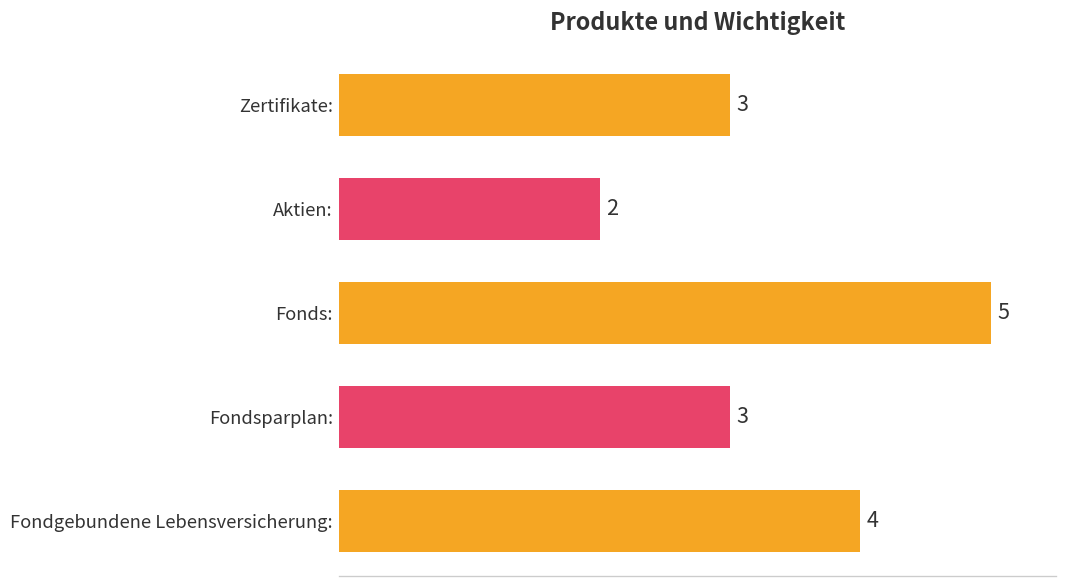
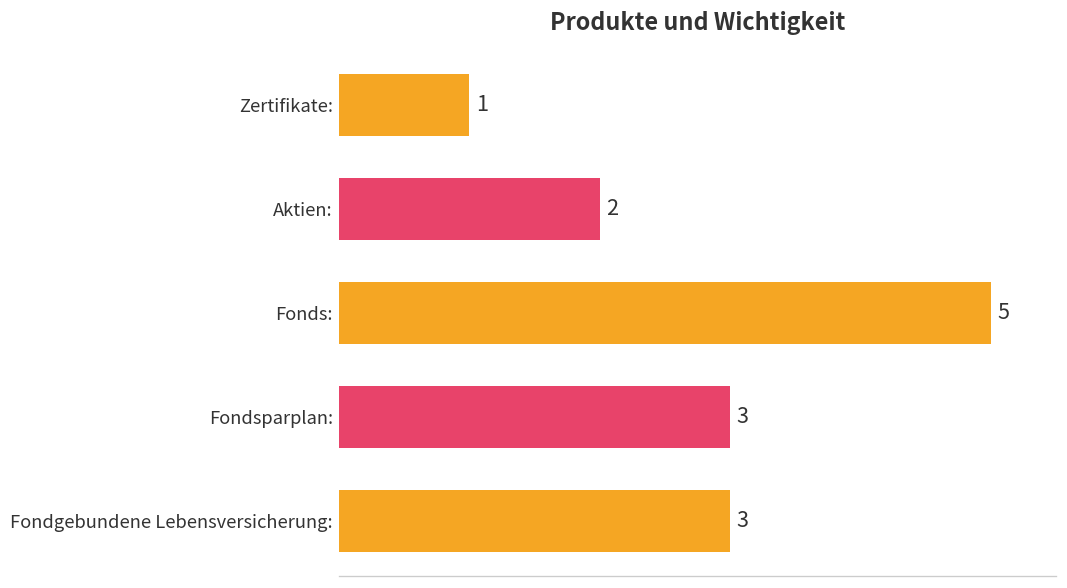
  {
-   "Zertifikate:": 3,
+   "Zertifikate:": 1,
    "Aktien:": 2,
    "Fonds:": 5,
    "Fondsparplan:": 3,
-   "Fondgebundene Lebensversicherung:": 4
+   "Fondgebundene Lebensversicherung:": 3
  }
